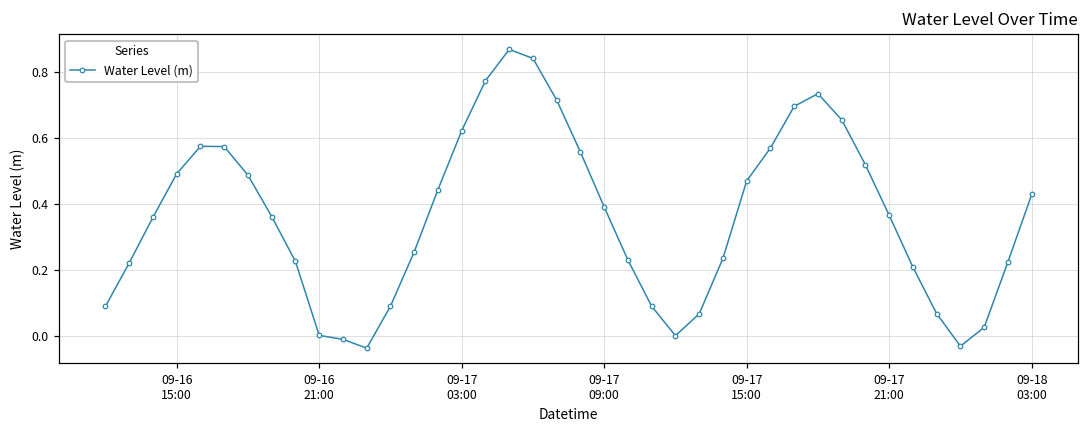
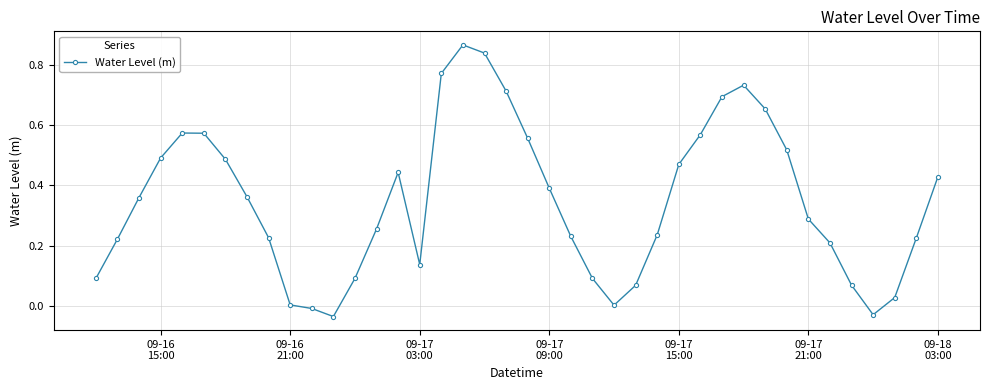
  {
    "09-16 15:00": 0.49,
    "09-16 21:00": 0.00,
-   "09-17 03:00": 0.62,
+   "09-17 03:00": 0.14,
    "09-17 09:00": 0.39,
    "09-17 15:00": 0.47,
-   "09-17 21:00": 0.37,
+   "09-17 21:00": 0.29,
    "09-18 03:00": 0.43
  }
